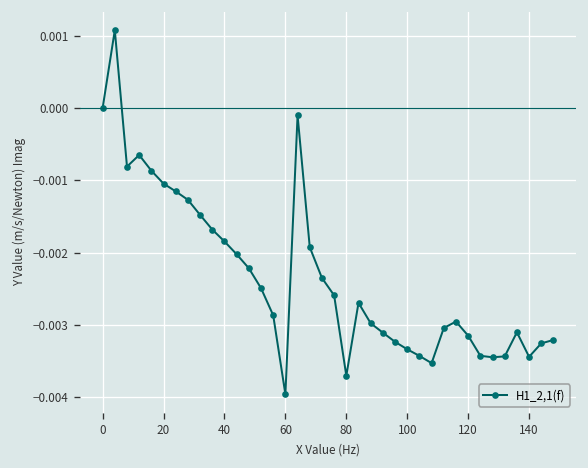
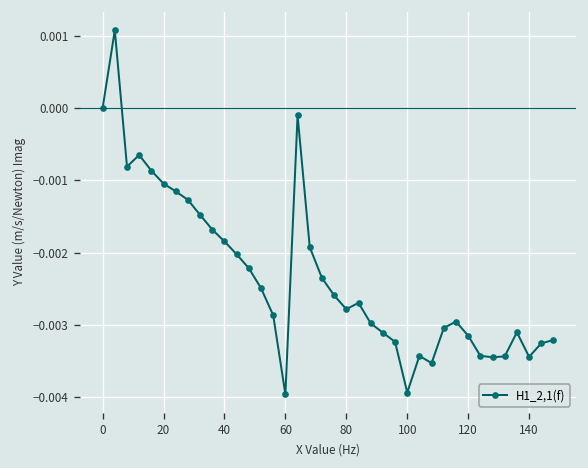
  {
    "0": 0.0000,
    "20": -0.0010,
    "40": -0.0018,
    "60": -0.0040,
-   "80": -0.0037,
-   "100": -0.0033,
+   "80": -0.0028,
+   "100": -0.0039,
    "120": -0.0032,
    "140": -0.0034
  }
